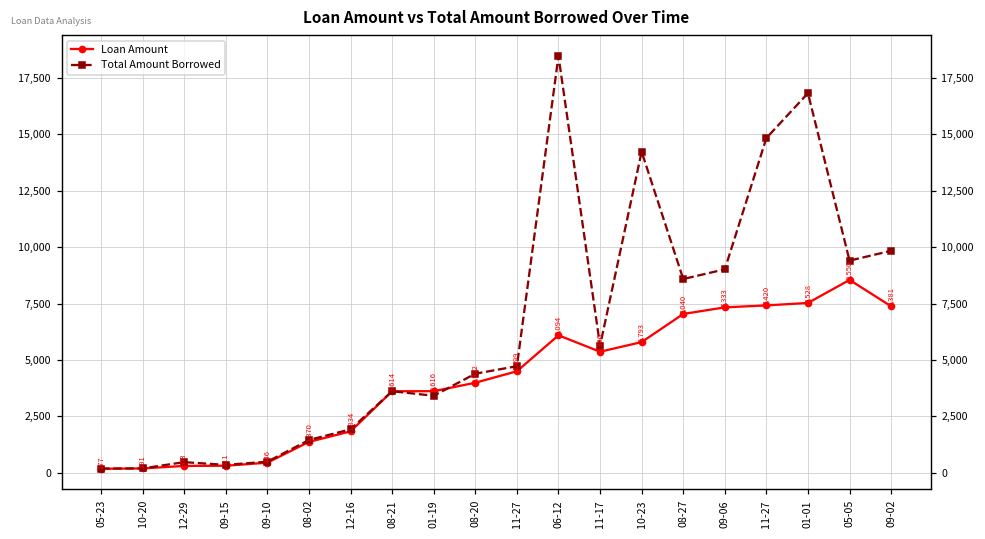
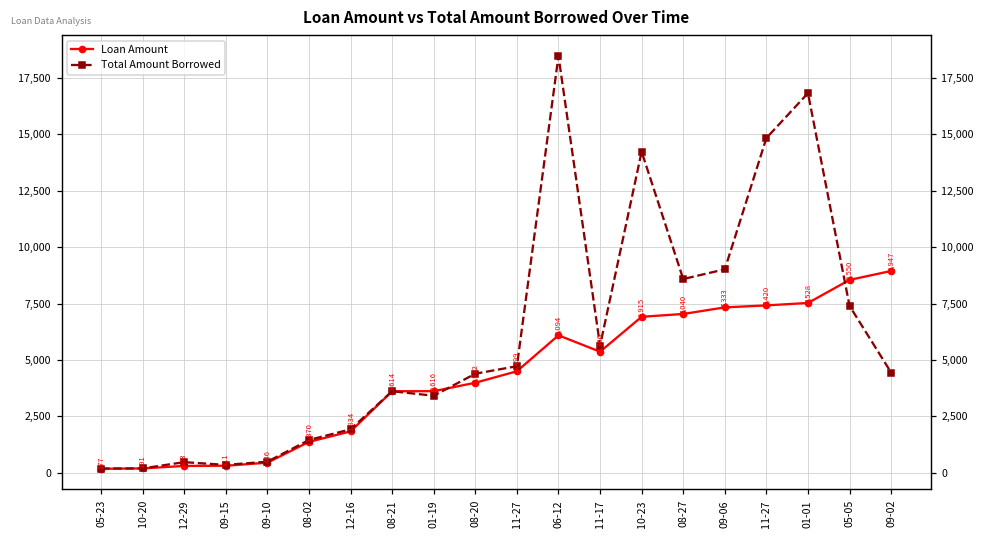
  {
    "Loan Amount": {
      "01-19": "3,616",
      "06-12": "6,094",
-     "10-23": "5,793",
+     "10-23": "6,915",
      "08-27": "7,040",
      "09-06": "7,333",
      "01-01": "7,528",
-     "09-02": "7,381"
+     "09-02": "8,947"
    },
    "Total Amount Borrowed": {
      "01-19": "3,400",
      "06-12": "18,500",
      "10-23": "14,200",
      "08-27": "8,600",
      "09-06": "9,000",
      "01-01": "16,800",
-     "05-05": "9,400",
-     "09-02": "9,800"
+     "05-05": "7,400",
+     "09-02": "4,400"
    }
  }
